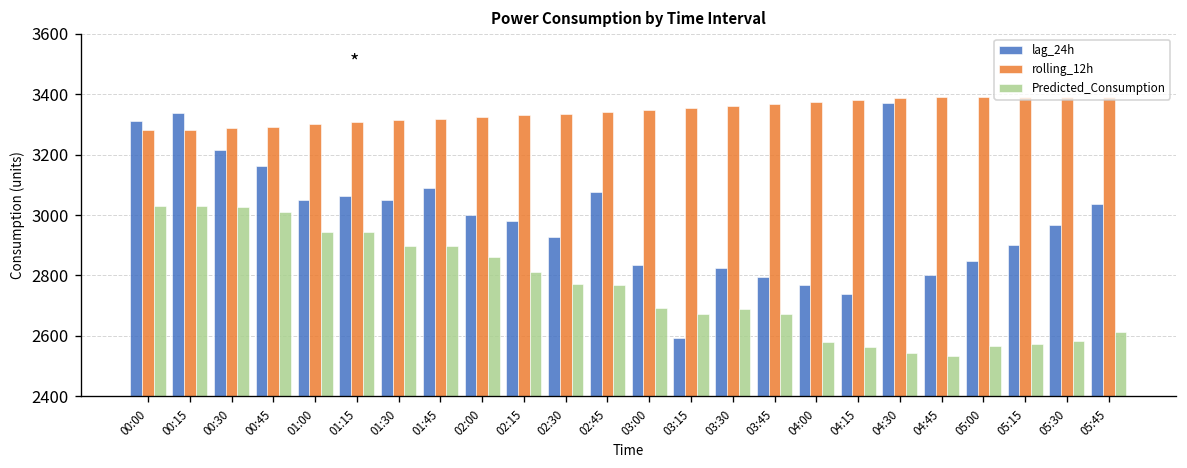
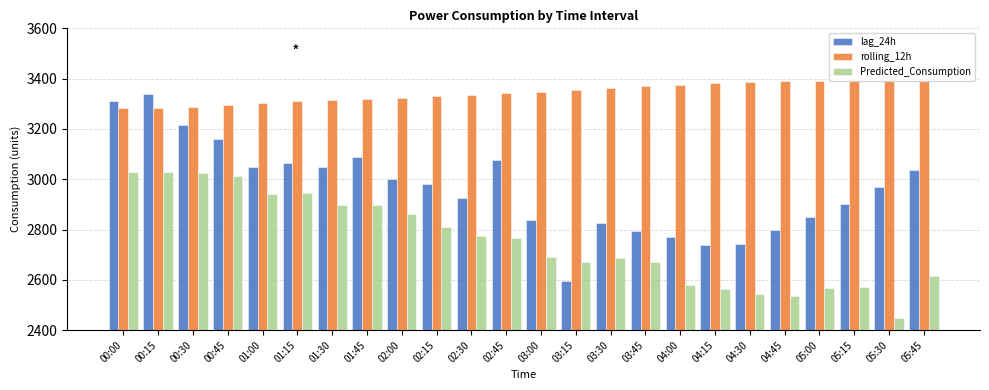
  {
    "lag_24h": {
      "00:00": 3310,
      "00:15": 3340,
      "00:30": 3220,
      "00:45": 3160,
      "01:00": 3050,
      "01:15": 3060,
      "01:30": 3050,
      "01:45": 3090,
      "02:00": 3000,
      "02:15": 2980,
      "02:30": 2930,
      "02:45": 3080,
      "03:00": 2840,
      "03:15": 2590,
      "03:30": 2830,
      "03:45": 2790,
      "04:00": 2770,
      "04:15": 2740,
-     "04:30": 3370,
+     "04:30": 2740,
      "04:45": 2800,
      "05:00": 2850,
      "05:15": 2900,
      "05:30": 2970,
      "05:45": 3040
    },
    "rolling_12h": {
      "00:00": 3280,
      "00:15": 3280,
      "00:30": 3290,
      "00:45": 3290,
      "01:00": 3300,
      "01:15": 3310,
      "01:30": 3310,
      "01:45": 3320,
      "02:00": 3320,
      "02:15": 3330,
      "02:30": 3340,
      "02:45": 3340,
      "03:00": 3350,
      "03:15": 3350,
      "03:30": 3360,
      "03:45": 3370,
      "04:00": 3380,
      "04:15": 3380,
      "04:30": 3390,
      "04:45": 3390,
      "05:00": 3390,
      "05:30": 3390,
      "05:45": 3390
    },
    "Predicted_Consumption": {
      "00:00": 3030,
      "00:15": 3030,
      "00:30": 3030,
      "00:45": 3010,
      "01:00": 2940,
      "01:15": 2940,
      "01:30": 2900,
      "01:45": 2900,
      "02:00": 2860,
      "02:15": 2810,
      "02:30": 2770,
      "02:45": 2770,
      "03:00": 2690,
      "03:15": 2670,
      "03:30": 2690,
      "03:45": 2670,
      "04:00": 2580,
      "04:15": 2560,
      "04:30": 2540,
      "04:45": 2530,
      "05:00": 2570,
      "05:15": 2570,
-     "05:30": 2580,
+     "05:30": 2450,
      "05:45": 2610
    }
  }
